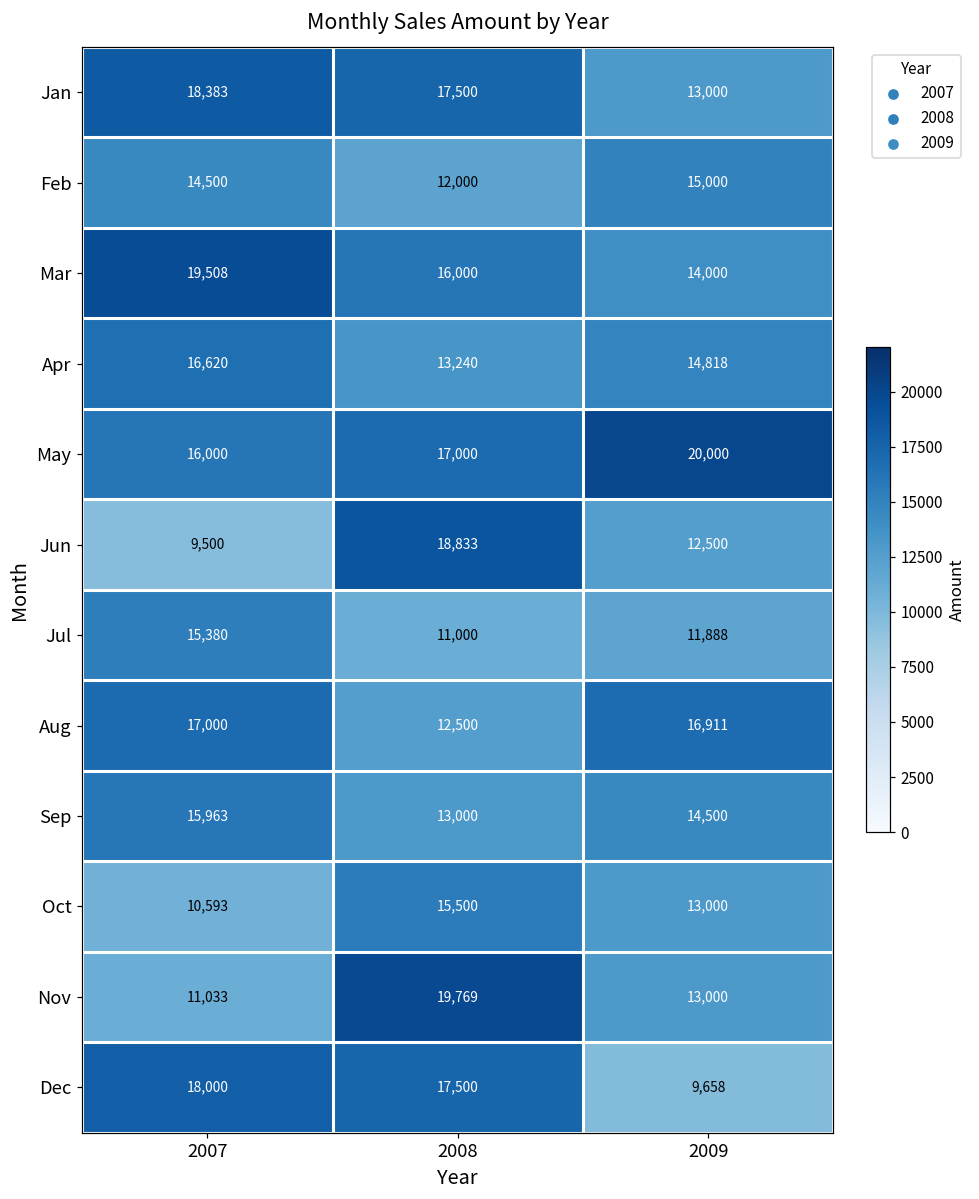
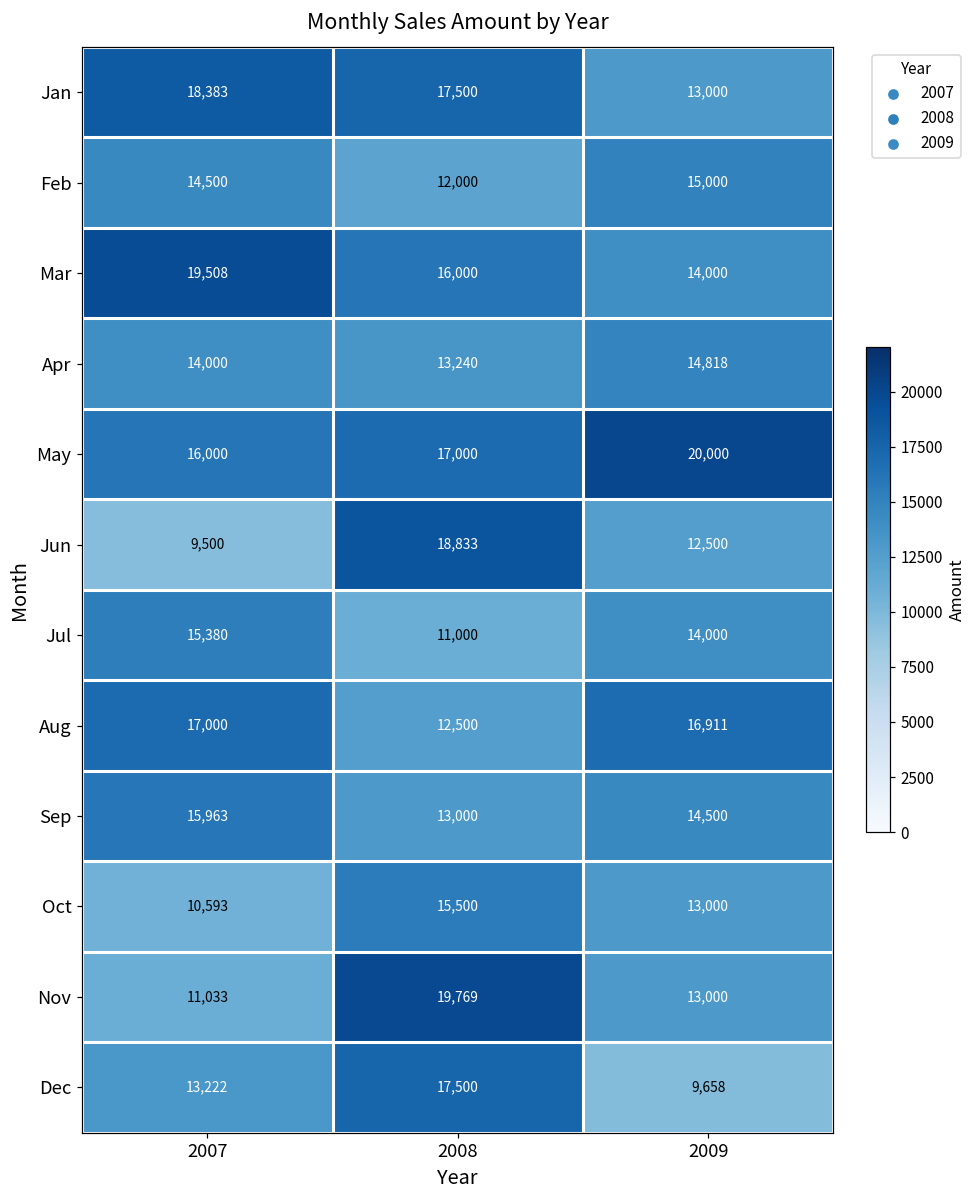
  {
    "Jan": {
      "2007": "18,383",
      "2008": "17,500",
      "2009": "13,000"
    },
    "Feb": {
      "2007": "14,500",
      "2008": "12,000",
      "2009": "15,000"
    },
    "Mar": {
      "2007": "19,508",
      "2008": "16,000",
      "2009": "14,000"
    },
    "Apr": {
-     "2007": "16,620",
+     "2007": "14,000",
      "2008": "13,240",
      "2009": "14,818"
    },
    "May": {
      "2007": "16,000",
      "2008": "17,000",
      "2009": "20,000"
    },
    "Jun": {
      "2007": "9,500",
      "2008": "18,833",
      "2009": "12,500"
    },
    "Jul": {
      "2007": "15,380",
      "2008": "11,000",
-     "2009": "11,888"
+     "2009": "14,000"
    },
    "Aug": {
      "2007": "17,000",
      "2008": "12,500",
      "2009": "16,911"
    },
    "Sep": {
      "2007": "15,963",
      "2008": "13,000",
      "2009": "14,500"
    },
    "Oct": {
      "2007": "10,593",
      "2008": "15,500",
      "2009": "13,000"
    },
    "Nov": {
      "2007": "11,033",
      "2008": "19,769",
      "2009": "13,000"
    },
    "Dec": {
-     "2007": "18,000",
+     "2007": "13,222",
      "2008": "17,500",
      "2009": "9,658"
    }
  }
